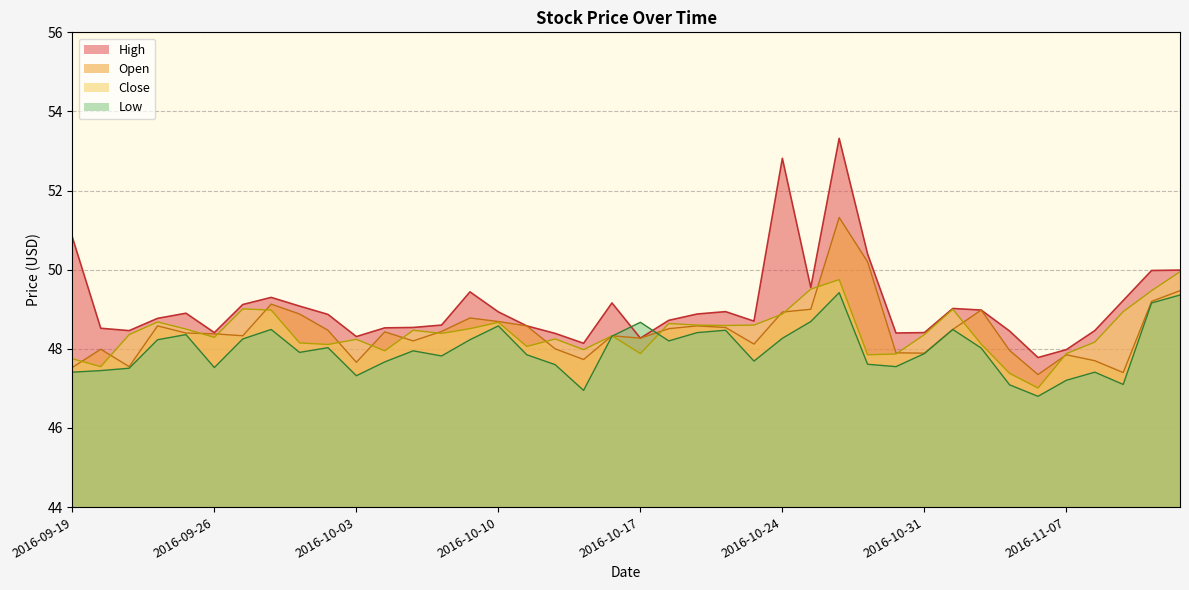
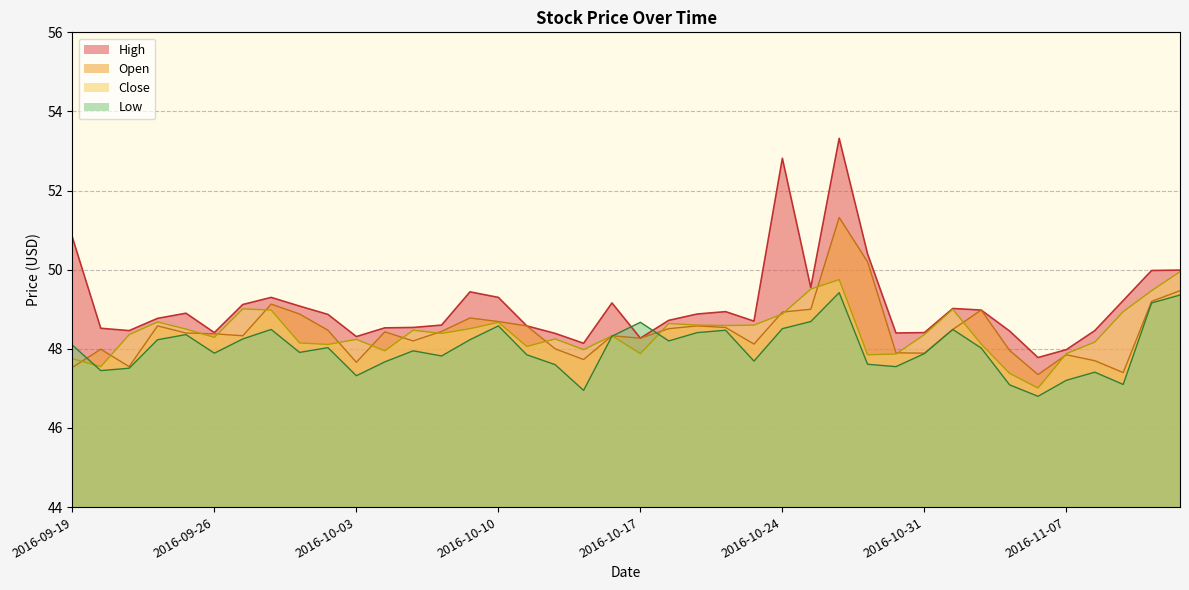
  {
    "High": {
      "2016-09-19": 50.8,
      "2016-10-03": 48.3,
-     "2016-10-10": 48.9,
+     "2016-10-10": 49.3,
      "2016-10-24": 52.8,
      "2016-11-07": 48.0
    },
    "Low": {
-     "2016-09-19": 47.4,
-     "2016-09-26": 47.5,
+     "2016-09-19": 48.1,
+     "2016-09-26": 47.9,
      "2016-10-03": 47.3,
      "2016-10-10": 48.6,
      "2016-10-17": 48.7,
-     "2016-10-24": 48.3,
+     "2016-10-24": 48.5,
      "2016-11-07": 47.2
    }
  }
